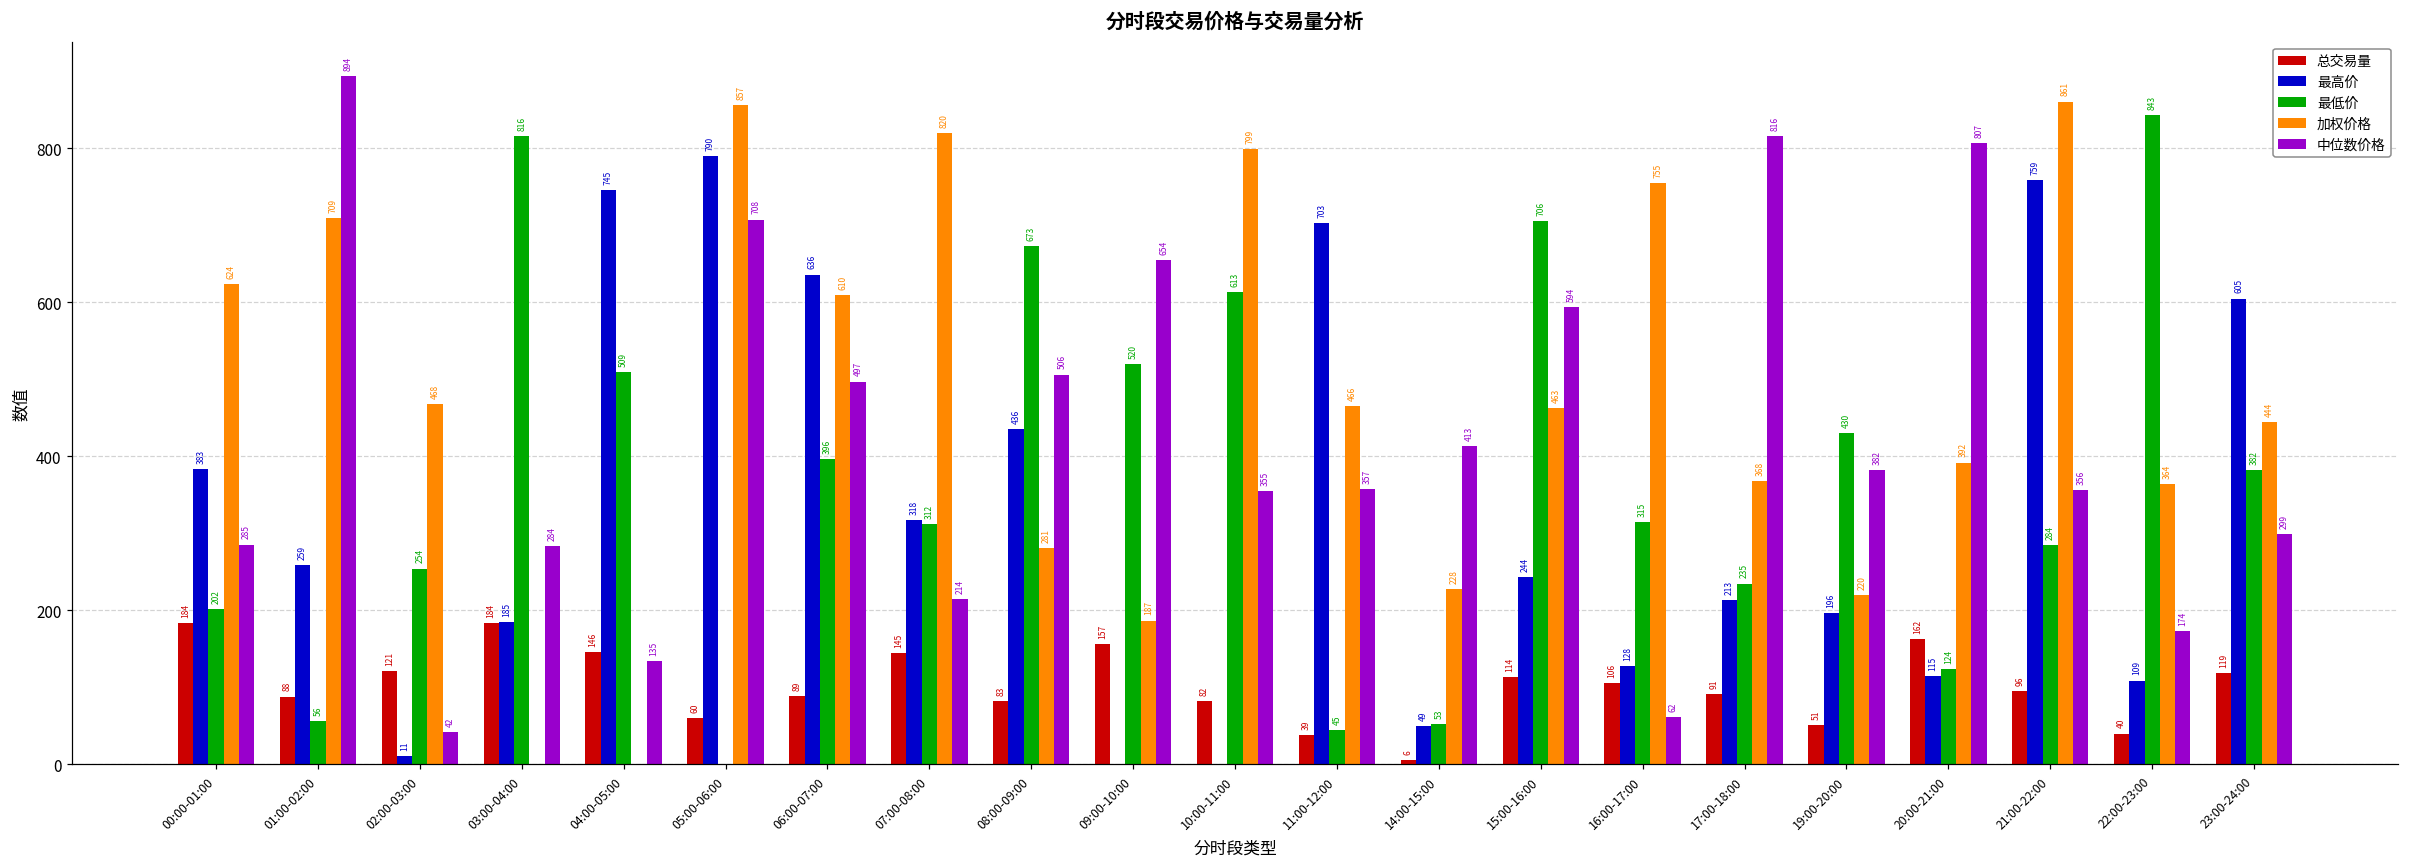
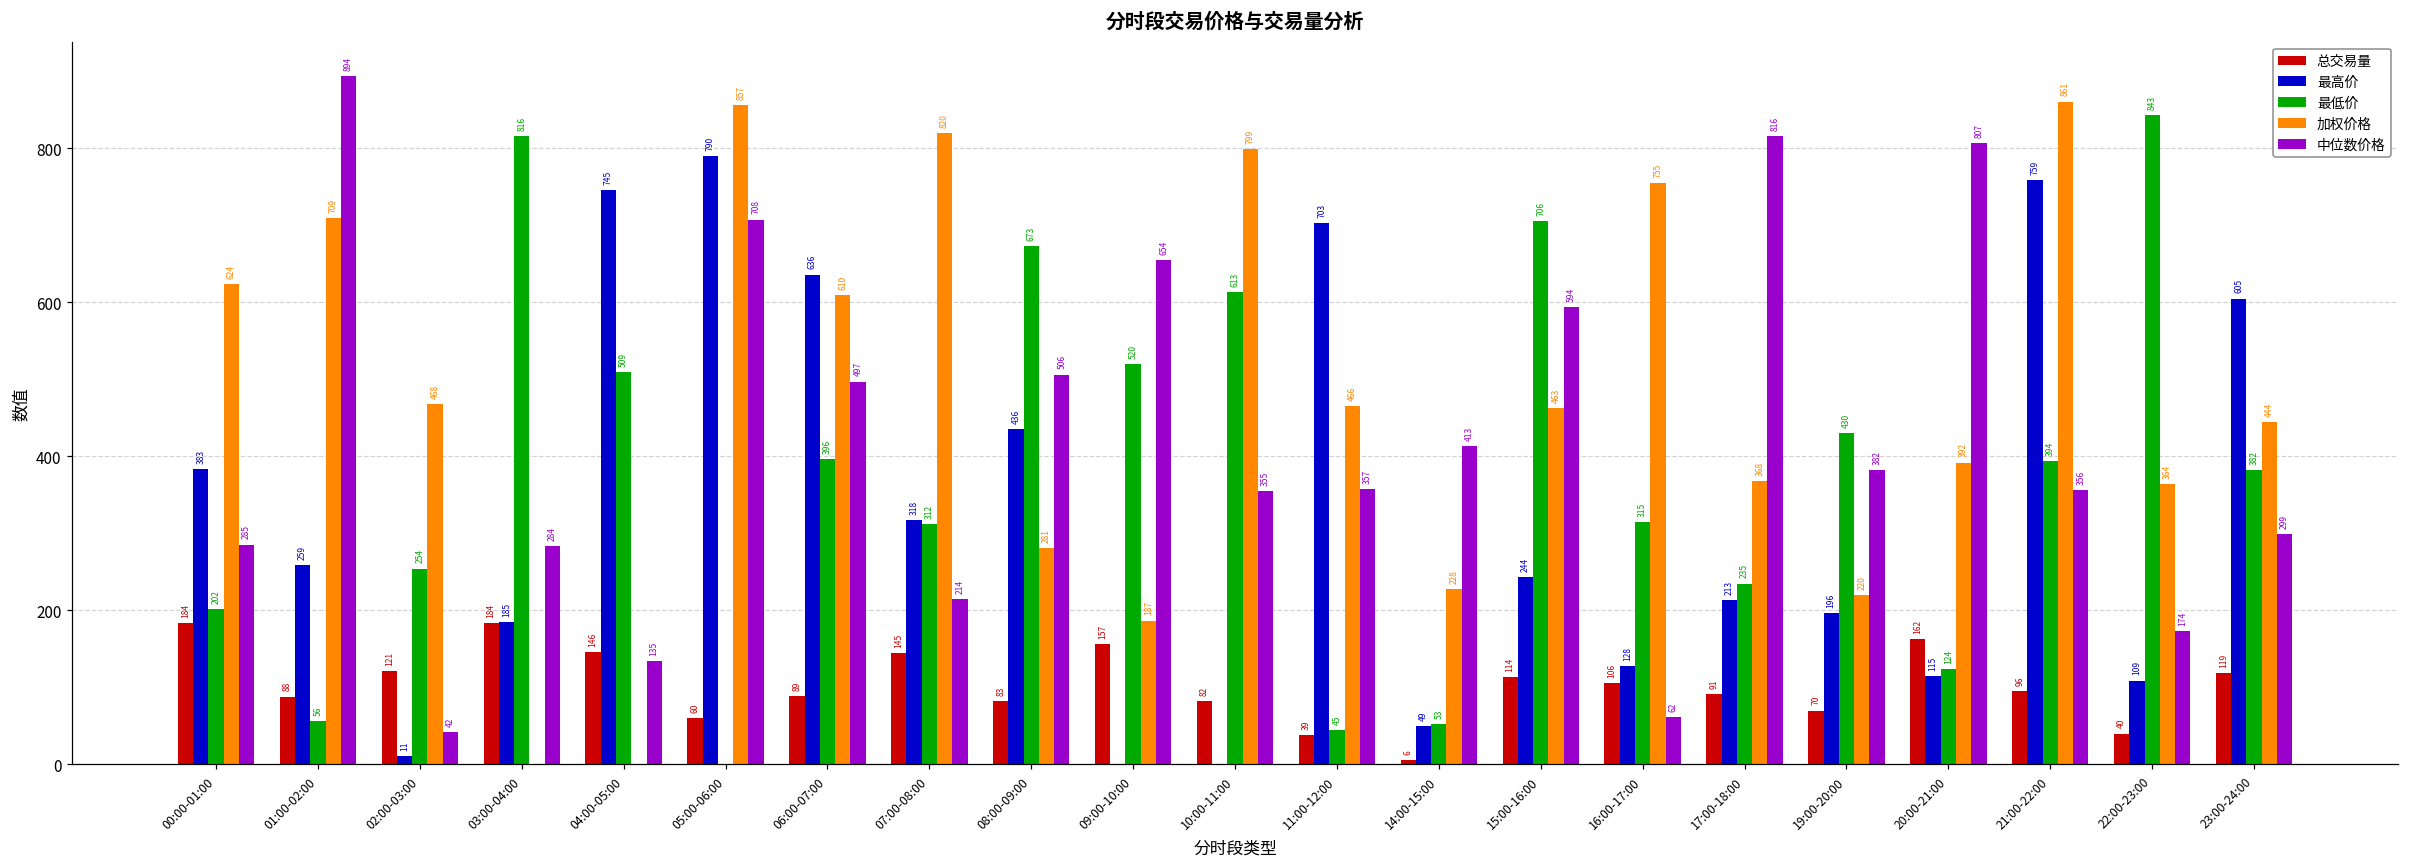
  {
    "总交易量": {
      "00:00-01:00": 184,
      "01:00-02:00": 88,
      "02:00-03:00": 121,
      "03:00-04:00": 184,
      "04:00-05:00": 146,
      "05:00-06:00": 60,
      "06:00-07:00": 89,
      "07:00-08:00": 145,
      "08:00-09:00": 83,
      "09:00-10:00": 157,
      "10:00-11:00": 82,
      "11:00-12:00": 39,
      "14:00-15:00": 6,
      "15:00-16:00": 114,
      "16:00-17:00": 106,
      "17:00-18:00": 91,
-     "19:00-20:00": 51,
+     "19:00-20:00": 70,
      "20:00-21:00": 162,
      "21:00-22:00": 96,
      "22:00-23:00": 40,
      "23:00-24:00": 119
    },
    "最高价": {
      "00:00-01:00": 383,
      "01:00-02:00": 259,
      "02:00-03:00": 11,
      "03:00-04:00": 185,
      "04:00-05:00": 745,
      "05:00-06:00": 790,
      "06:00-07:00": 636,
      "07:00-08:00": 318,
      "08:00-09:00": 436,
      "11:00-12:00": 703,
      "14:00-15:00": 49,
      "15:00-16:00": 244,
      "16:00-17:00": 128,
      "17:00-18:00": 213,
      "19:00-20:00": 196,
      "20:00-21:00": 115,
      "21:00-22:00": 759,
      "22:00-23:00": 109,
      "23:00-24:00": 605
    },
    "最低价": {
      "00:00-01:00": 202,
      "01:00-02:00": 56,
      "02:00-03:00": 254,
      "03:00-04:00": 816,
      "04:00-05:00": 509,
      "06:00-07:00": 396,
      "07:00-08:00": 312,
      "08:00-09:00": 673,
      "09:00-10:00": 520,
      "10:00-11:00": 613,
      "11:00-12:00": 45,
      "14:00-15:00": 53,
      "15:00-16:00": 706,
      "16:00-17:00": 315,
      "17:00-18:00": 235,
      "19:00-20:00": 430,
      "20:00-21:00": 124,
-     "21:00-22:00": 284,
+     "21:00-22:00": 394,
      "22:00-23:00": 843,
      "23:00-24:00": 382
    },
    "加权价格": {
      "00:00-01:00": 624,
      "01:00-02:00": 709,
      "02:00-03:00": 468,
      "05:00-06:00": 857,
      "06:00-07:00": 610,
      "07:00-08:00": 820,
      "08:00-09:00": 281,
      "09:00-10:00": 187,
      "10:00-11:00": 799,
      "11:00-12:00": 466,
      "14:00-15:00": 228,
      "15:00-16:00": 463,
      "16:00-17:00": 755,
      "17:00-18:00": 368,
      "19:00-20:00": 220,
      "20:00-21:00": 392,
      "21:00-22:00": 861,
      "22:00-23:00": 364,
      "23:00-24:00": 444
    },
    "中位数价格": {
      "00:00-01:00": 285,
      "01:00-02:00": 894,
      "02:00-03:00": 42,
      "03:00-04:00": 284,
      "04:00-05:00": 135,
      "05:00-06:00": 708,
      "06:00-07:00": 497,
      "07:00-08:00": 214,
      "08:00-09:00": 506,
      "09:00-10:00": 654,
      "10:00-11:00": 355,
      "11:00-12:00": 357,
      "14:00-15:00": 413,
      "15:00-16:00": 594,
      "16:00-17:00": 62,
      "17:00-18:00": 816,
      "19:00-20:00": 382,
      "20:00-21:00": 807,
      "21:00-22:00": 356,
      "22:00-23:00": 174,
      "23:00-24:00": 299
    }
  }
